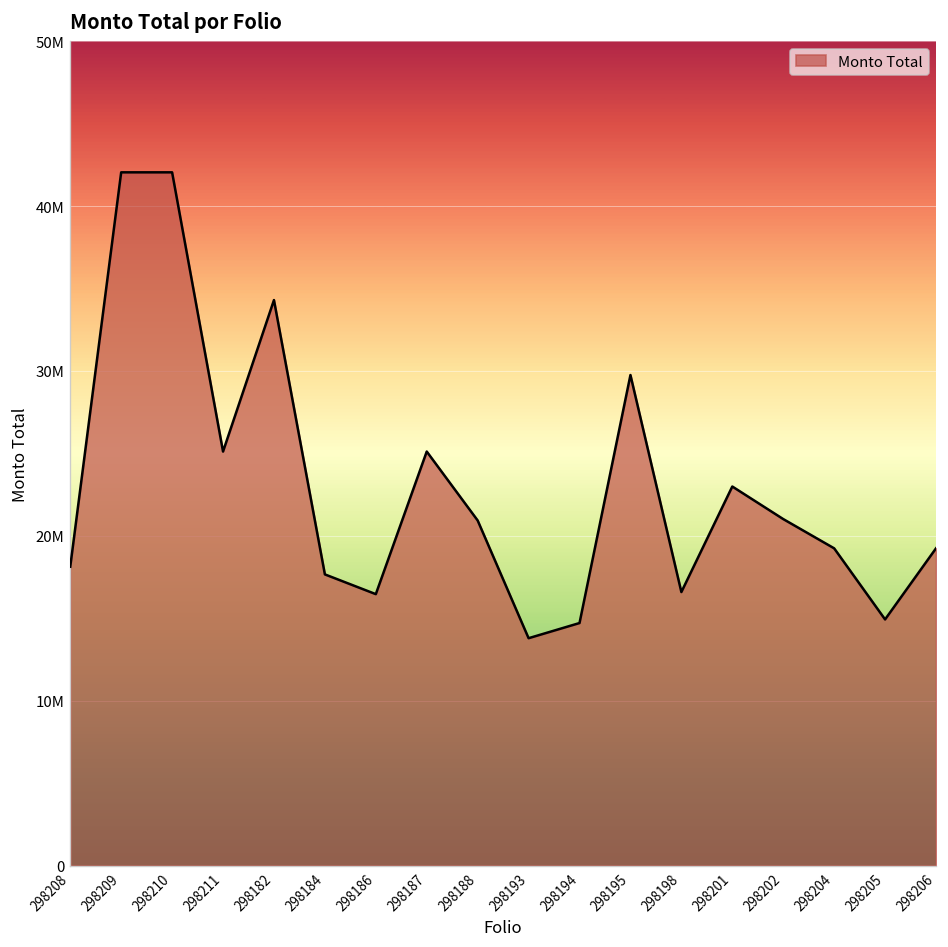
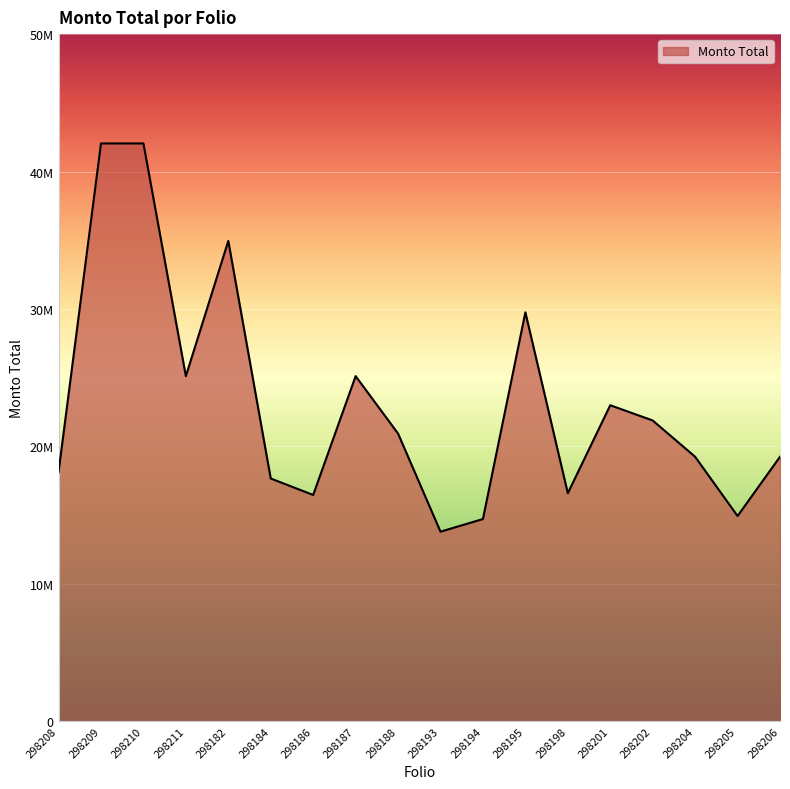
  {
    "298208": 18100000,
    "298209": 42000000,
    "298210": 42000000,
    "298211": 25100000,
-   "298182": 34300000,
+   "298182": 34900000,
    "298184": 17700000,
    "298186": 16500000,
    "298187": 25100000,
    "298188": 20900000,
    "298193": 13800000,
    "298194": 14700000,
    "298195": 29800000,
    "298198": 16600000,
    "298201": 23000000,
-   "298202": 21000000,
+   "298202": 21900000,
    "298204": 19200000,
    "298205": 14900000,
    "298206": 19200000
  }
